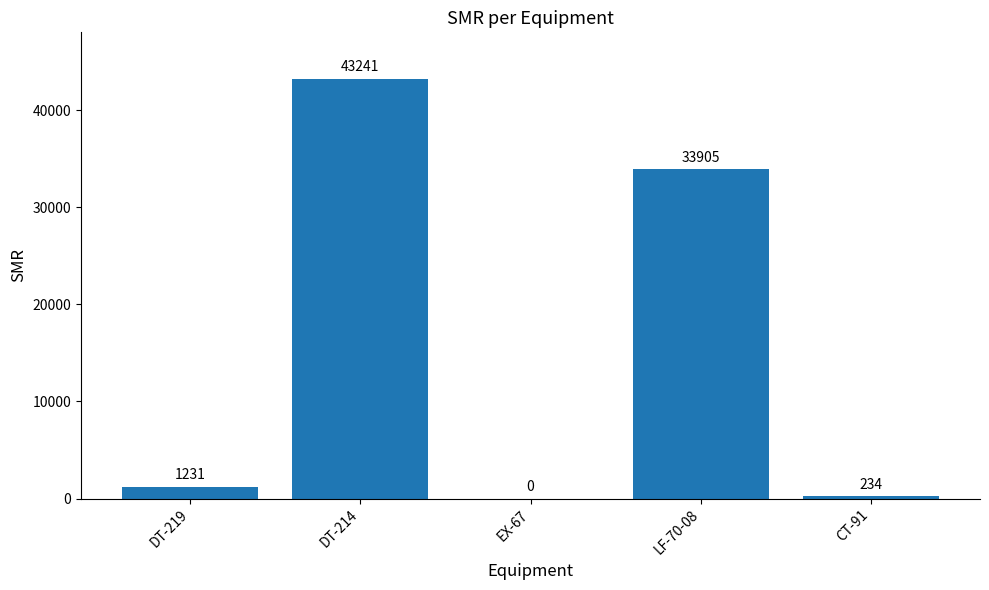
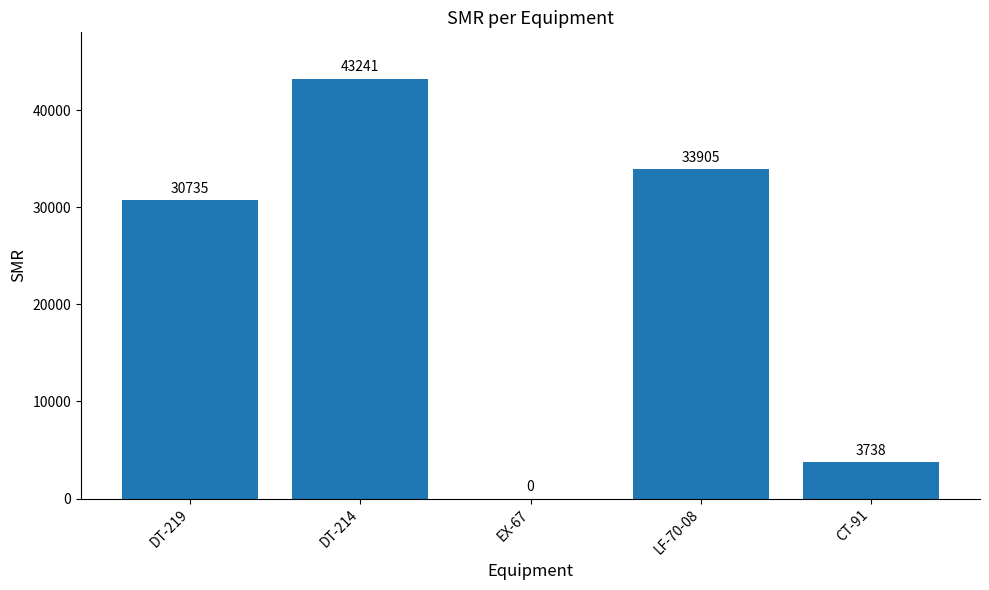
  {
-   "DT-219": 1231,
+   "DT-219": 30735,
    "DT-214": 43241,
    "EX-67": 0,
    "LF-70-08": 33905,
-   "CT-91": 234
+   "CT-91": 3738
  }
